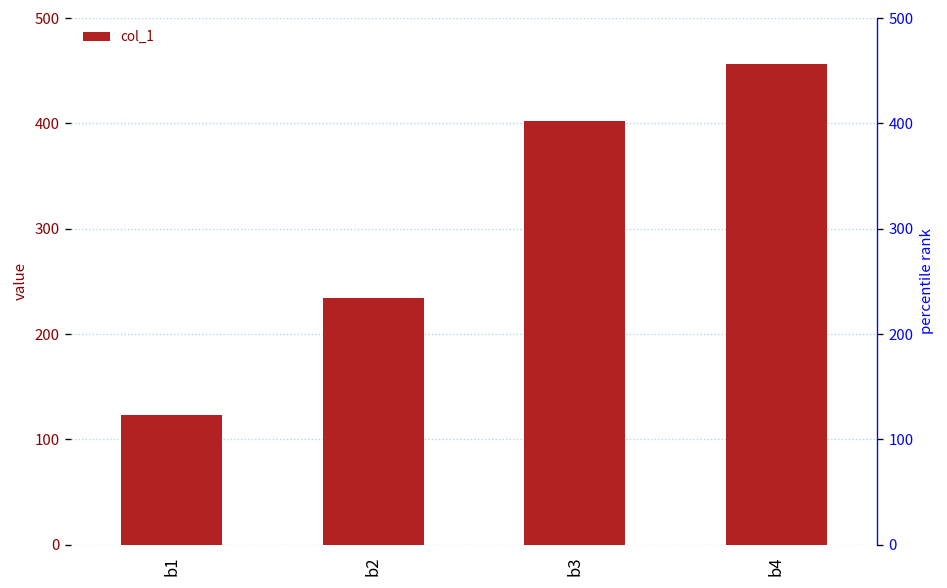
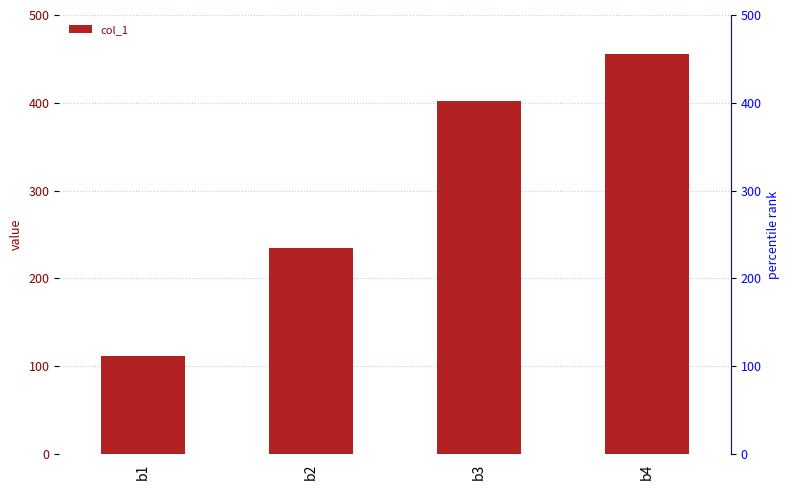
  {
-   "b1": 120,
+   "b1": 110,
    "b2": 230,
    "b3": 400,
    "b4": 460
  }
